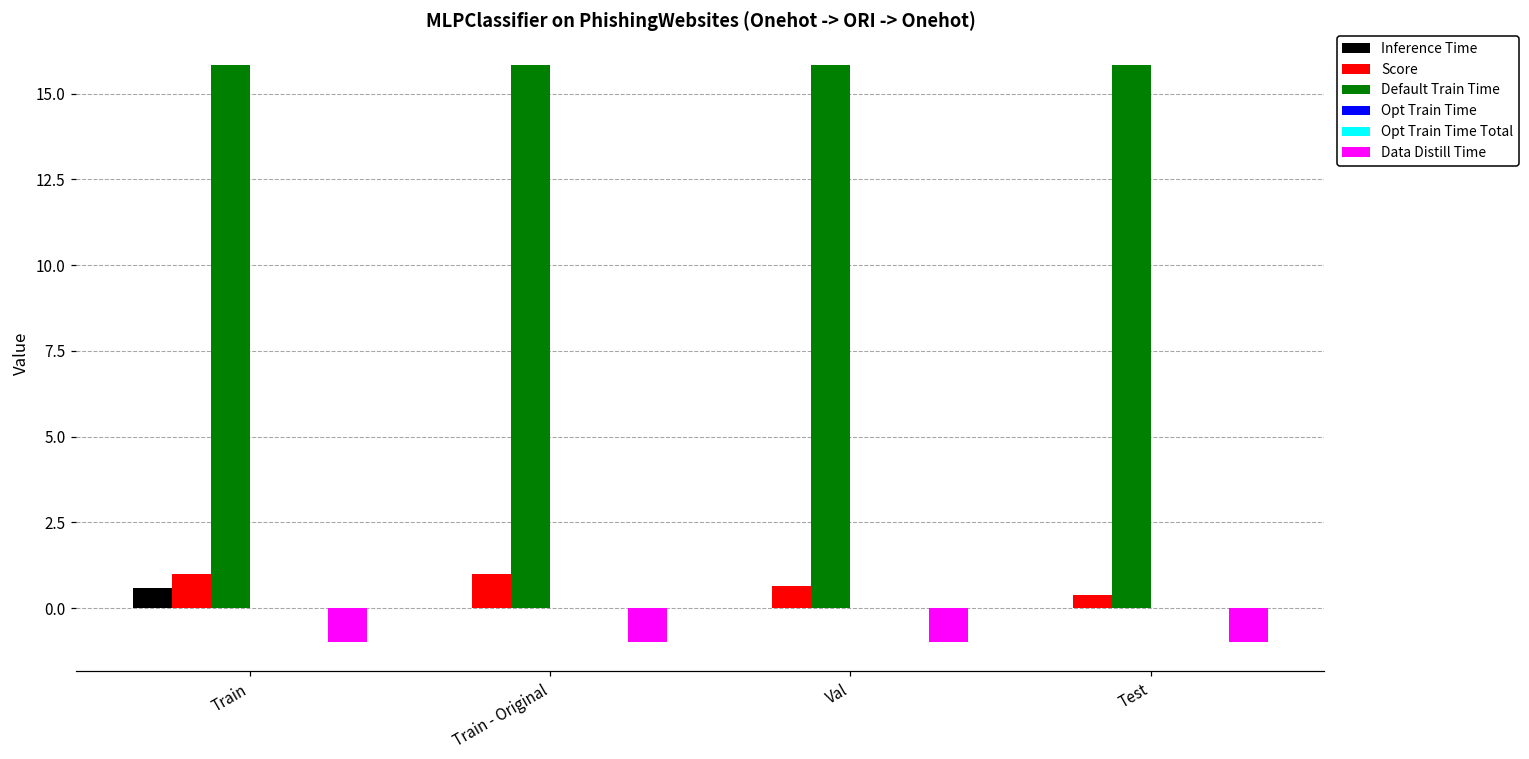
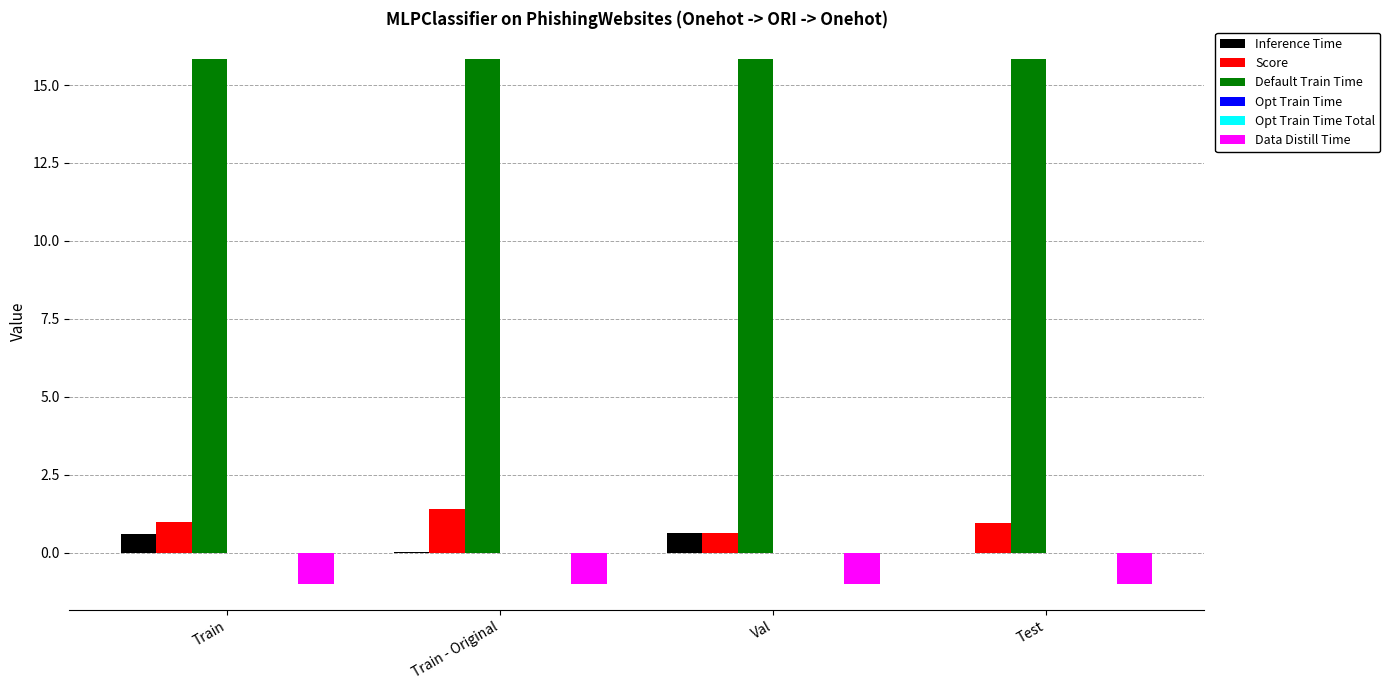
  {
    "Inference Time": {
      "Train": 0.6,
-     "Val": 0.0
+     "Val": 0.6
    },
    "Score": {
      "Train": 1.0,
-     "Train - Original": 1.0,
+     "Train - Original": 1.4,
      "Val": 0.6,
-     "Test": 0.4
+     "Test": 1.0
    },
    "Default Train Time": {
      "Train": 15.8,
      "Train - Original": 15.8,
      "Val": 15.8,
      "Test": 15.8
    },
    "Opt Train Time": {
      "Train": 0.0,
      "Train - Original": 0.0,
      "Val": 0.0,
      "Test": 0.0
    },
    "Opt Train Time Total": {
      "Train": 0.0,
      "Train - Original": 0.0,
      "Val": 0.0,
      "Test": 0.0
    },
    "Data Distill Time": {
      "Train": -1.0,
      "Train - Original": -1.0,
      "Val": -1.0,
      "Test": -1.0
    }
  }
